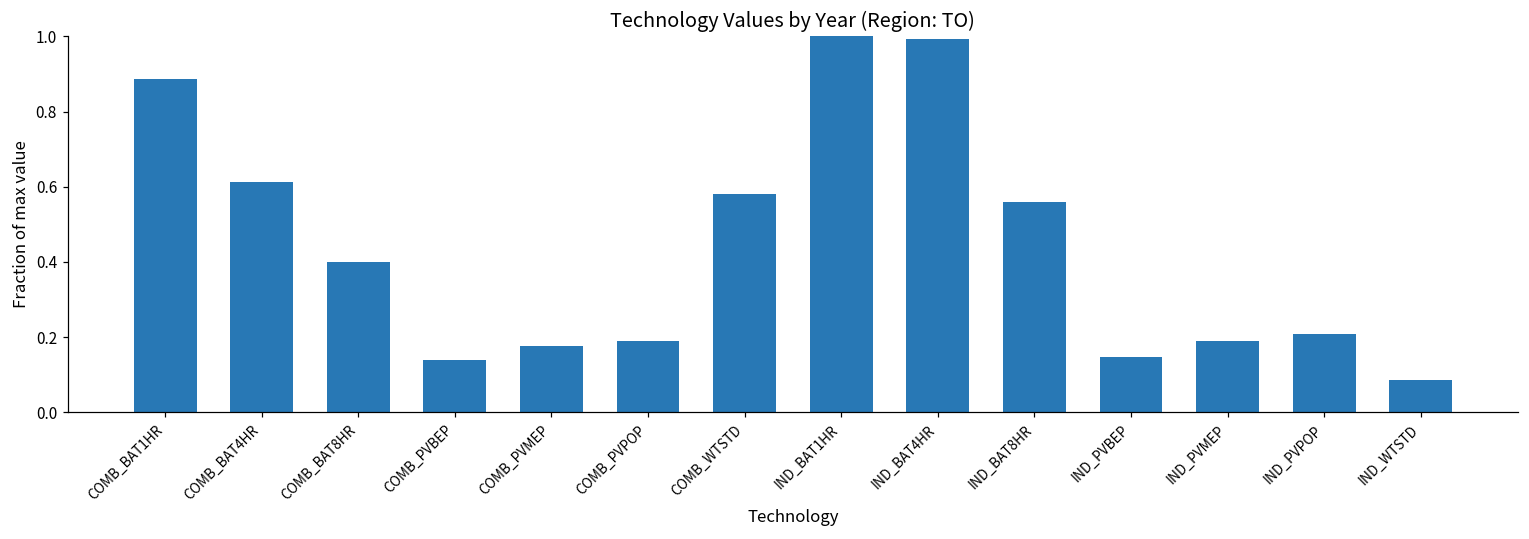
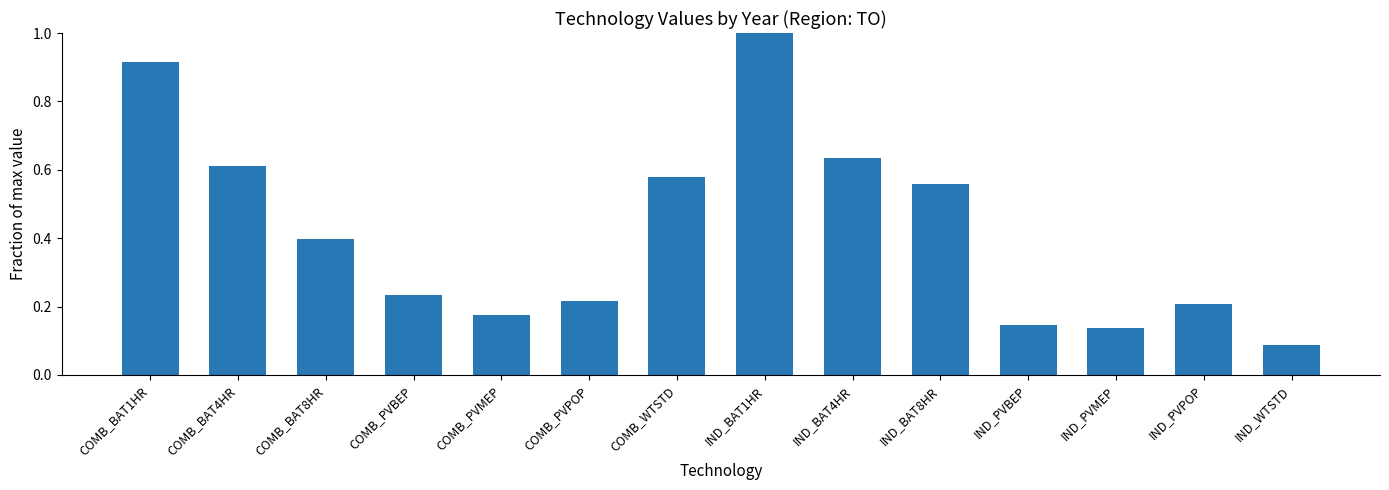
  {
-   "COMB_BAT1HR": 0.89,
+   "COMB_BAT1HR": 0.92,
    "COMB_BAT4HR": 0.61,
    "COMB_BAT8HR": 0.40,
-   "COMB_PVBEP": 0.14,
+   "COMB_PVBEP": 0.23,
    "COMB_PVMEP": 0.18,
-   "COMB_PVPOP": 0.19,
+   "COMB_PVPOP": 0.22,
    "COMB_WTSTD": 0.58,
    "IND_BAT1HR": 1.00,
-   "IND_BAT4HR": 0.99,
+   "IND_BAT4HR": 0.64,
    "IND_BAT8HR": 0.56,
    "IND_PVBEP": 0.15,
-   "IND_PVMEP": 0.19,
+   "IND_PVMEP": 0.14,
    "IND_PVPOP": 0.21,
    "IND_WTSTD": 0.09
  }
